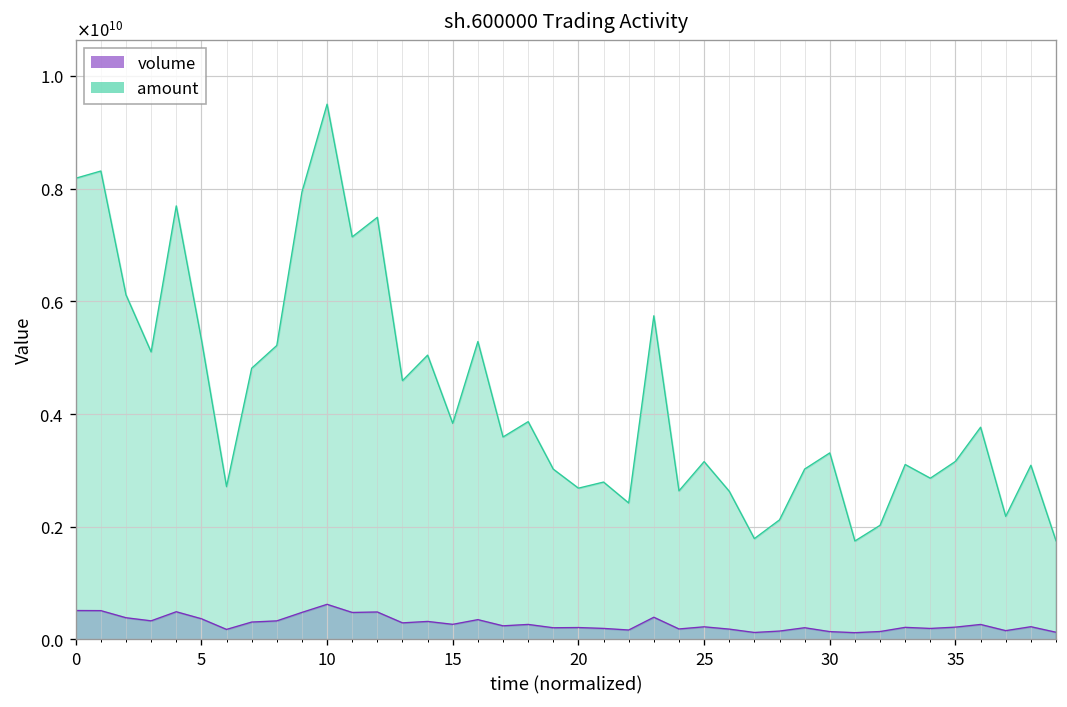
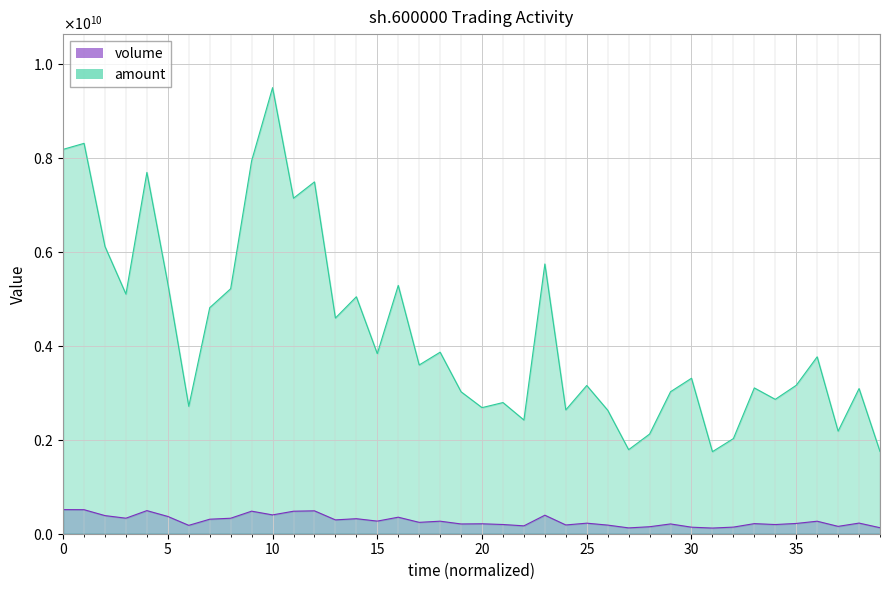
  {
    "volume": {
      "0": 500000000,
      "5": 400000000,
-     "10": 600000000,
+     "10": 400000000,
      "15": 300000000,
      "20": 200000000,
      "25": 200000000,
      "30": 100000000,
      "35": 200000000
    },
    "amount": {
      "0": 8200000000,
      "5": 5300000000,
      "10": 9500000000,
      "15": 3800000000,
      "20": 2700000000,
      "25": 3200000000,
      "30": 3300000000,
      "35": 3200000000
    }
  }
